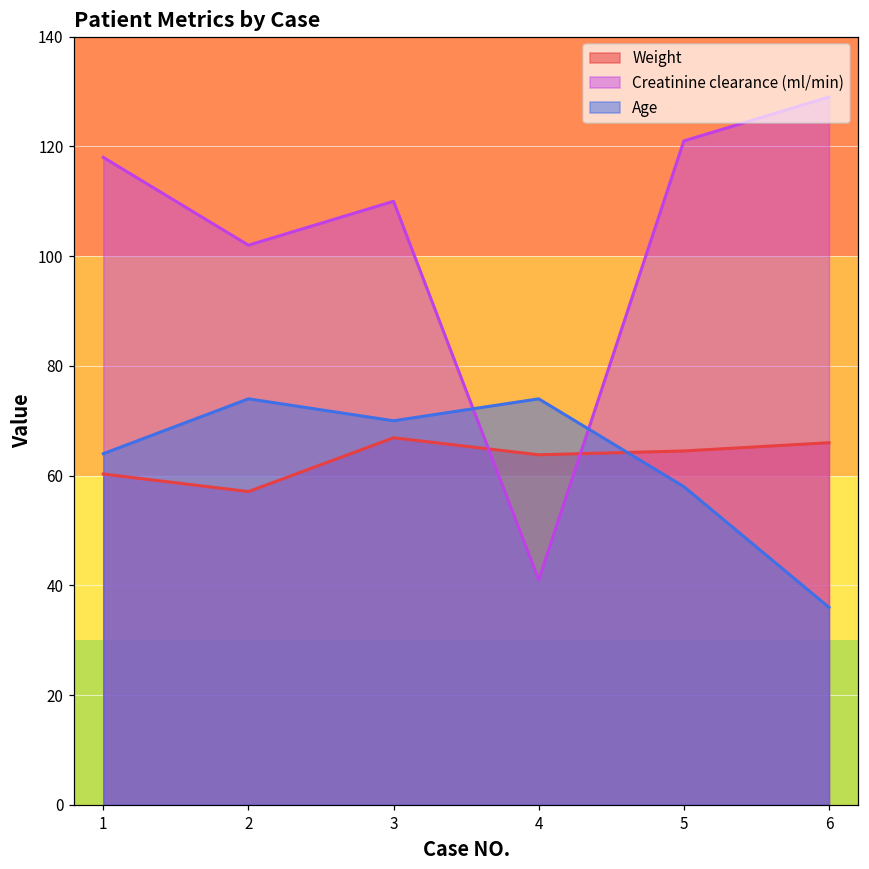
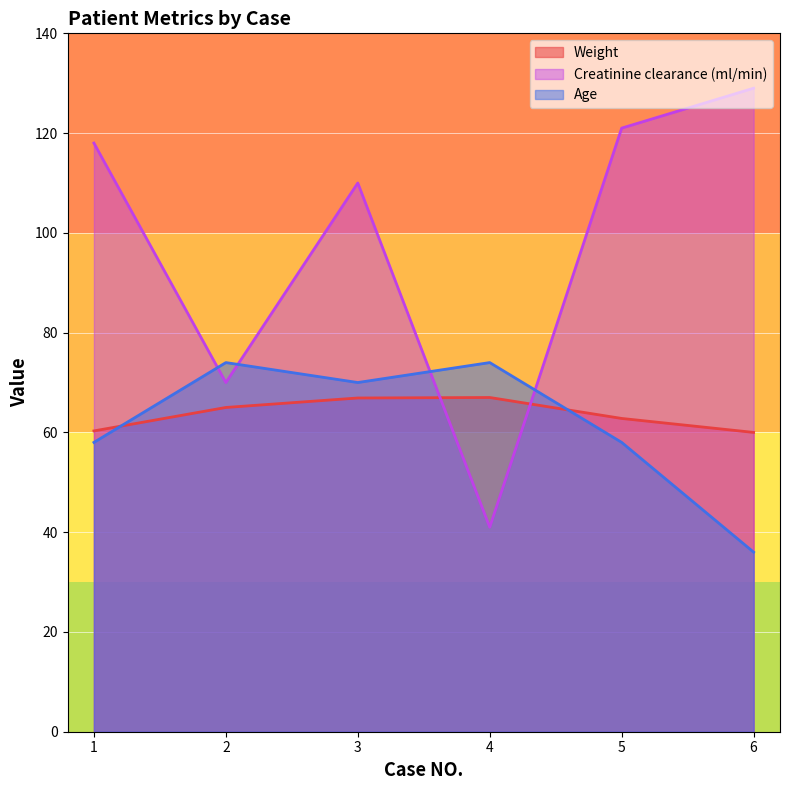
  {
    "Weight": {
      "1": 60,
-     "2": 57,
+     "2": 65,
      "3": 67,
-     "4": 64,
-     "5": 65,
-     "6": 66
+     "4": 67,
+     "5": 63,
+     "6": 60
    },
    "Creatinine clearance (ml/min)": {
      "1": 118,
-     "2": 102,
+     "2": 70,
      "3": 110,
      "4": 41,
      "5": 121
    },
    "Age": {
-     "1": 64,
+     "1": 58,
      "2": 74,
      "3": 70,
      "4": 74,
      "5": 58,
      "6": 36
    }
  }
